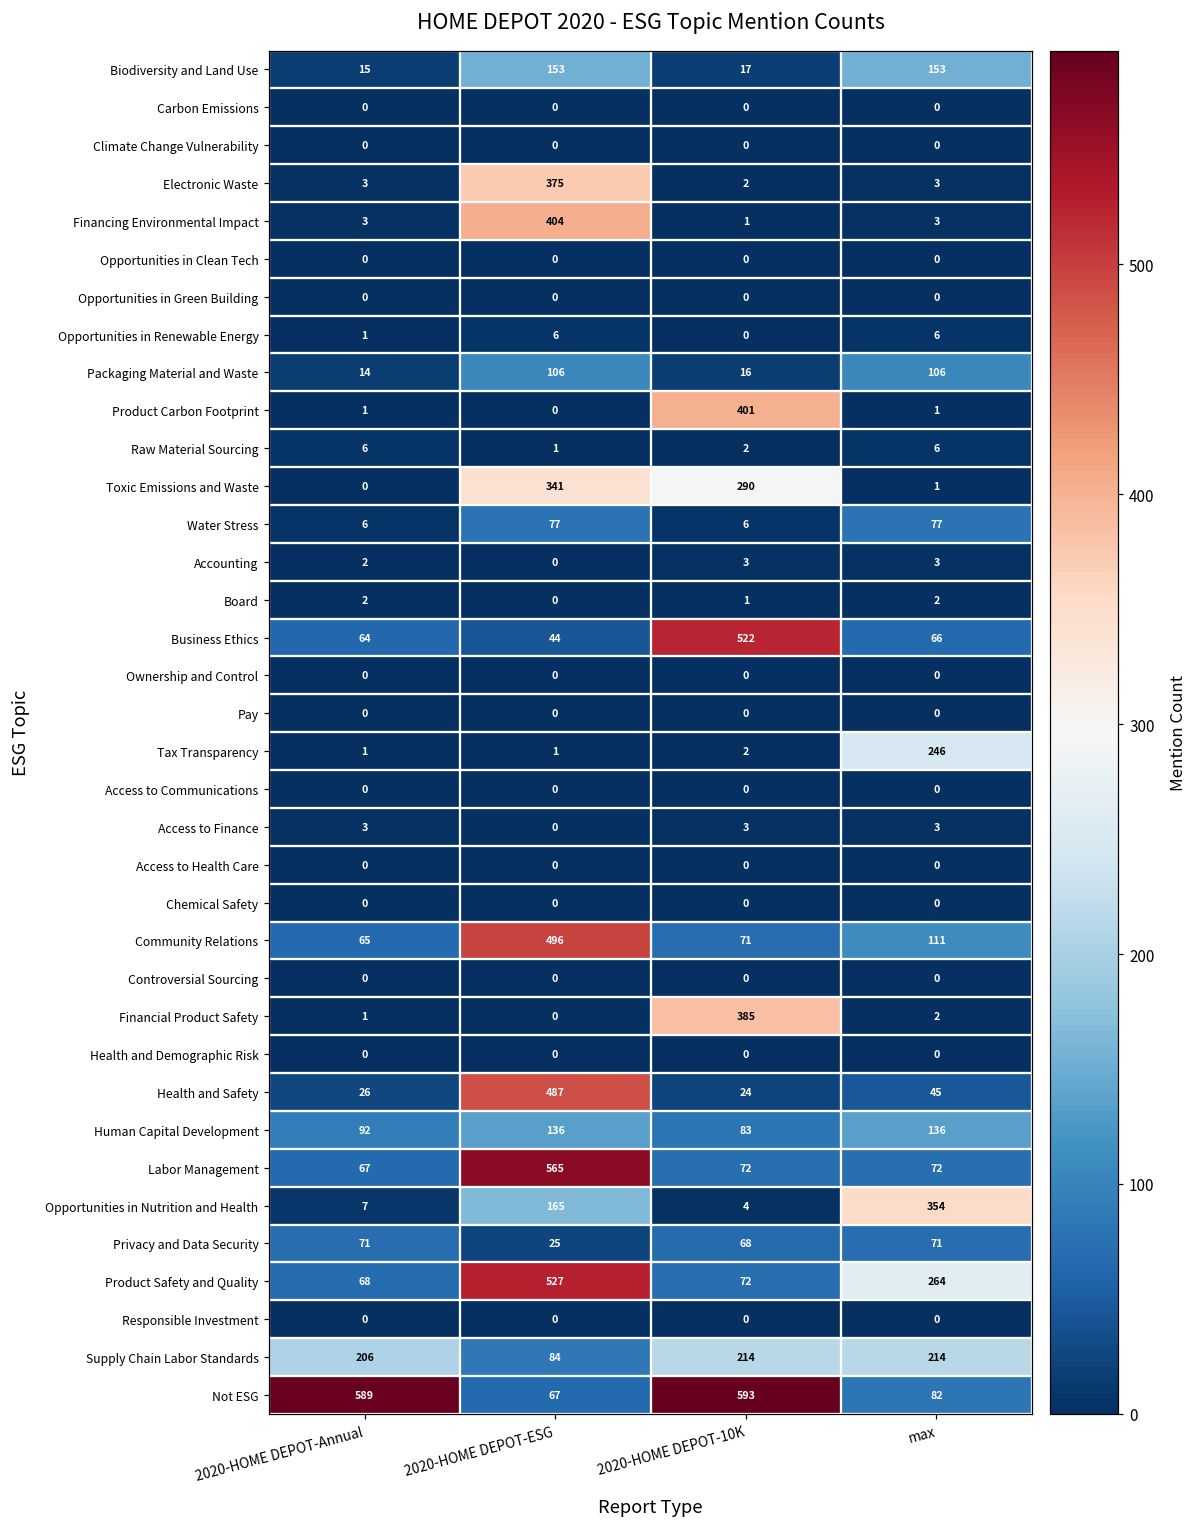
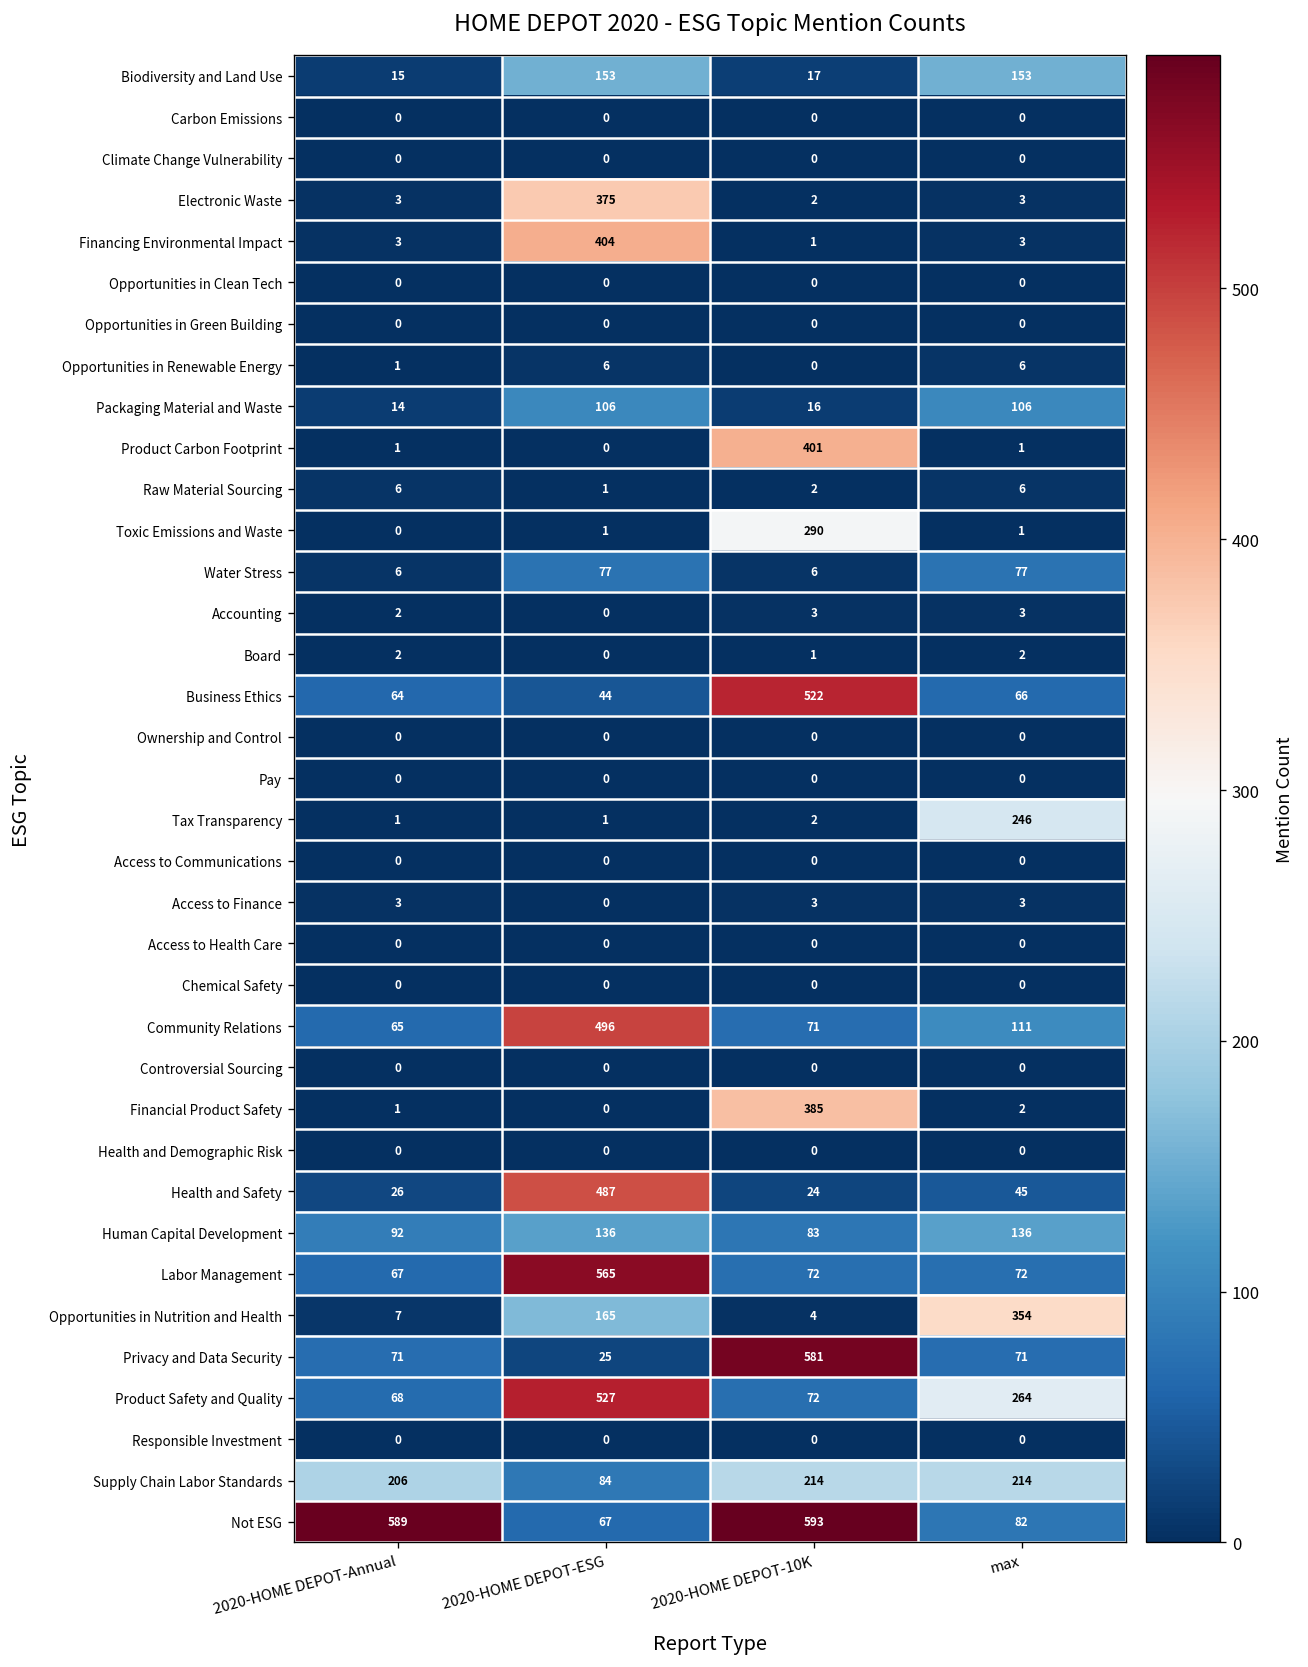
  {
    "Biodiversity and Land Use": {
      "2020-HOME DEPOT-Annual": 15,
      "2020-HOME DEPOT-ESG": 153,
      "2020-HOME DEPOT-10K": 17,
      "max": 153
    },
    "Carbon Emissions": {
      "2020-HOME DEPOT-Annual": 0,
      "2020-HOME DEPOT-ESG": 0,
      "2020-HOME DEPOT-10K": 0,
      "max": 0
    },
    "Climate Change Vulnerability": {
      "2020-HOME DEPOT-Annual": 0,
      "2020-HOME DEPOT-ESG": 0,
      "2020-HOME DEPOT-10K": 0,
      "max": 0
    },
    "Electronic Waste": {
      "2020-HOME DEPOT-Annual": 3,
      "2020-HOME DEPOT-ESG": 375,
      "2020-HOME DEPOT-10K": 2,
      "max": 3
    },
    "Financing Environmental Impact": {
      "2020-HOME DEPOT-Annual": 3,
      "2020-HOME DEPOT-ESG": 404,
      "2020-HOME DEPOT-10K": 1,
      "max": 3
    },
    "Opportunities in Clean Tech": {
      "2020-HOME DEPOT-Annual": 0,
      "2020-HOME DEPOT-ESG": 0,
      "2020-HOME DEPOT-10K": 0,
      "max": 0
    },
    "Opportunities in Green Building": {
      "2020-HOME DEPOT-Annual": 0,
      "2020-HOME DEPOT-ESG": 0,
      "2020-HOME DEPOT-10K": 0,
      "max": 0
    },
    "Opportunities in Renewable Energy": {
      "2020-HOME DEPOT-Annual": 1,
      "2020-HOME DEPOT-ESG": 6,
      "2020-HOME DEPOT-10K": 0,
      "max": 6
    },
    "Packaging Material and Waste": {
      "2020-HOME DEPOT-Annual": 14,
      "2020-HOME DEPOT-ESG": 106,
      "2020-HOME DEPOT-10K": 16,
      "max": 106
    },
    "Product Carbon Footprint": {
      "2020-HOME DEPOT-Annual": 1,
      "2020-HOME DEPOT-ESG": 0,
      "2020-HOME DEPOT-10K": 401,
      "max": 1
    },
    "Raw Material Sourcing": {
      "2020-HOME DEPOT-Annual": 6,
      "2020-HOME DEPOT-ESG": 1,
      "2020-HOME DEPOT-10K": 2,
      "max": 6
    },
    "Toxic Emissions and Waste": {
      "2020-HOME DEPOT-Annual": 0,
-     "2020-HOME DEPOT-ESG": 341,
+     "2020-HOME DEPOT-ESG": 1,
      "2020-HOME DEPOT-10K": 290,
      "max": 1
    },
    "Water Stress": {
      "2020-HOME DEPOT-Annual": 6,
      "2020-HOME DEPOT-ESG": 77,
      "2020-HOME DEPOT-10K": 6,
      "max": 77
    },
    "Accounting": {
      "2020-HOME DEPOT-Annual": 2,
      "2020-HOME DEPOT-ESG": 0,
      "2020-HOME DEPOT-10K": 3,
      "max": 3
    },
    "Board": {
      "2020-HOME DEPOT-Annual": 2,
      "2020-HOME DEPOT-ESG": 0,
      "2020-HOME DEPOT-10K": 1,
      "max": 2
    },
    "Business Ethics": {
      "2020-HOME DEPOT-Annual": 64,
      "2020-HOME DEPOT-ESG": 44,
      "2020-HOME DEPOT-10K": 522,
      "max": 66
    },
    "Ownership and Control": {
      "2020-HOME DEPOT-Annual": 0,
      "2020-HOME DEPOT-ESG": 0,
      "2020-HOME DEPOT-10K": 0,
      "max": 0
    },
    "Pay": {
      "2020-HOME DEPOT-Annual": 0,
      "2020-HOME DEPOT-ESG": 0,
      "2020-HOME DEPOT-10K": 0,
      "max": 0
    },
    "Tax Transparency": {
      "2020-HOME DEPOT-Annual": 1,
      "2020-HOME DEPOT-ESG": 1,
      "2020-HOME DEPOT-10K": 2,
      "max": 246
    },
    "Access to Communications": {
      "2020-HOME DEPOT-Annual": 0,
      "2020-HOME DEPOT-ESG": 0,
      "2020-HOME DEPOT-10K": 0,
      "max": 0
    },
    "Access to Finance": {
      "2020-HOME DEPOT-Annual": 3,
      "2020-HOME DEPOT-ESG": 0,
      "2020-HOME DEPOT-10K": 3,
      "max": 3
    },
    "Access to Health Care": {
      "2020-HOME DEPOT-Annual": 0,
      "2020-HOME DEPOT-ESG": 0,
      "2020-HOME DEPOT-10K": 0,
      "max": 0
    },
    "Chemical Safety": {
      "2020-HOME DEPOT-Annual": 0,
      "2020-HOME DEPOT-ESG": 0,
      "2020-HOME DEPOT-10K": 0,
      "max": 0
    },
    "Community Relations": {
      "2020-HOME DEPOT-Annual": 65,
      "2020-HOME DEPOT-ESG": 496,
      "2020-HOME DEPOT-10K": 71,
      "max": 111
    },
    "Controversial Sourcing": {
      "2020-HOME DEPOT-Annual": 0,
      "2020-HOME DEPOT-ESG": 0,
      "2020-HOME DEPOT-10K": 0,
      "max": 0
    },
    "Financial Product Safety": {
      "2020-HOME DEPOT-Annual": 1,
      "2020-HOME DEPOT-ESG": 0,
      "2020-HOME DEPOT-10K": 385,
      "max": 2
    },
    "Health and Demographic Risk": {
      "2020-HOME DEPOT-Annual": 0,
      "2020-HOME DEPOT-ESG": 0,
      "2020-HOME DEPOT-10K": 0,
      "max": 0
    },
    "Health and Safety": {
      "2020-HOME DEPOT-Annual": 26,
      "2020-HOME DEPOT-ESG": 487,
      "2020-HOME DEPOT-10K": 24,
      "max": 45
    },
    "Human Capital Development": {
      "2020-HOME DEPOT-Annual": 92,
      "2020-HOME DEPOT-ESG": 136,
      "2020-HOME DEPOT-10K": 83,
      "max": 136
    },
    "Labor Management": {
      "2020-HOME DEPOT-Annual": 67,
      "2020-HOME DEPOT-ESG": 565,
      "2020-HOME DEPOT-10K": 72,
      "max": 72
    },
    "Opportunities in Nutrition and Health": {
      "2020-HOME DEPOT-Annual": 7,
      "2020-HOME DEPOT-ESG": 165,
      "2020-HOME DEPOT-10K": 4,
      "max": 354
    },
    "Privacy and Data Security": {
      "2020-HOME DEPOT-Annual": 71,
      "2020-HOME DEPOT-ESG": 25,
-     "2020-HOME DEPOT-10K": 68,
+     "2020-HOME DEPOT-10K": 581,
      "max": 71
    },
    "Product Safety and Quality": {
      "2020-HOME DEPOT-Annual": 68,
      "2020-HOME DEPOT-ESG": 527,
      "2020-HOME DEPOT-10K": 72,
      "max": 264
    },
    "Responsible Investment": {
      "2020-HOME DEPOT-Annual": 0,
      "2020-HOME DEPOT-ESG": 0,
      "2020-HOME DEPOT-10K": 0,
      "max": 0
    },
    "Supply Chain Labor Standards": {
      "2020-HOME DEPOT-Annual": 206,
      "2020-HOME DEPOT-ESG": 84,
      "2020-HOME DEPOT-10K": 214,
      "max": 214
    },
    "Not ESG": {
      "2020-HOME DEPOT-Annual": 589,
      "2020-HOME DEPOT-ESG": 67,
      "2020-HOME DEPOT-10K": 593,
      "max": 82
    }
  }
